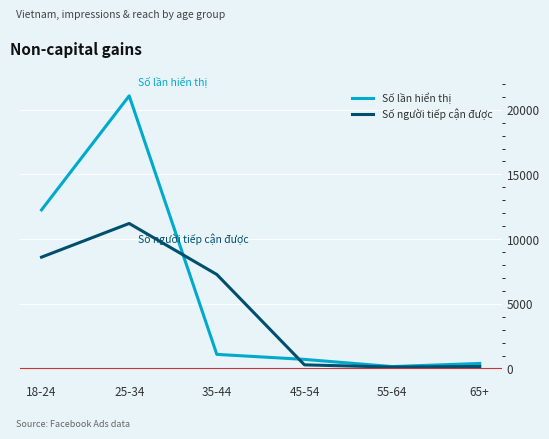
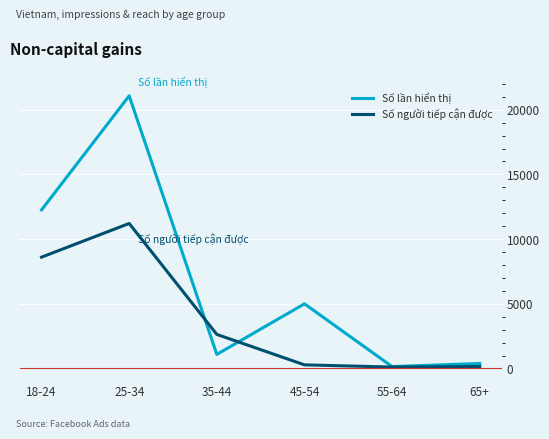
  {
    "Số lần hiển thị": {
      "18-24": 12300,
      "25-34": 21100,
      "35-44": 1100,
-     "45-54": 700,
+     "45-54": 5000,
      "65+": 400
    },
    "Số người tiếp cận được": {
      "18-24": 8600,
      "25-34": 11200,
-     "35-44": 7300,
+     "35-44": 2600,
      "45-54": 300,
      "65+": 200
    }
  }
